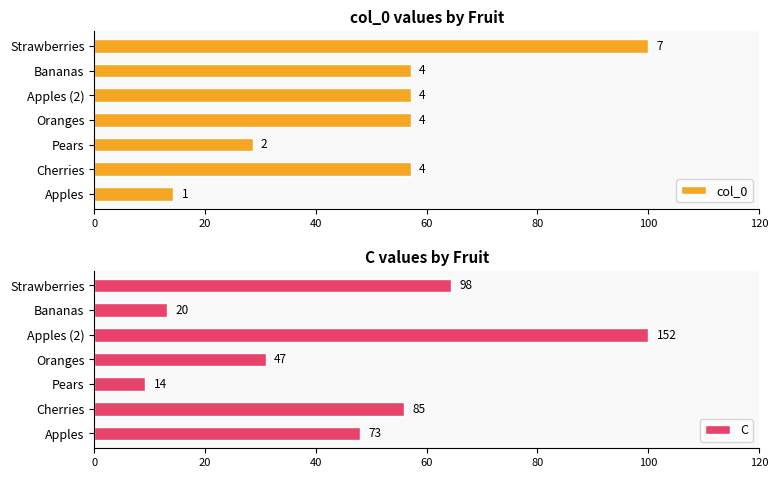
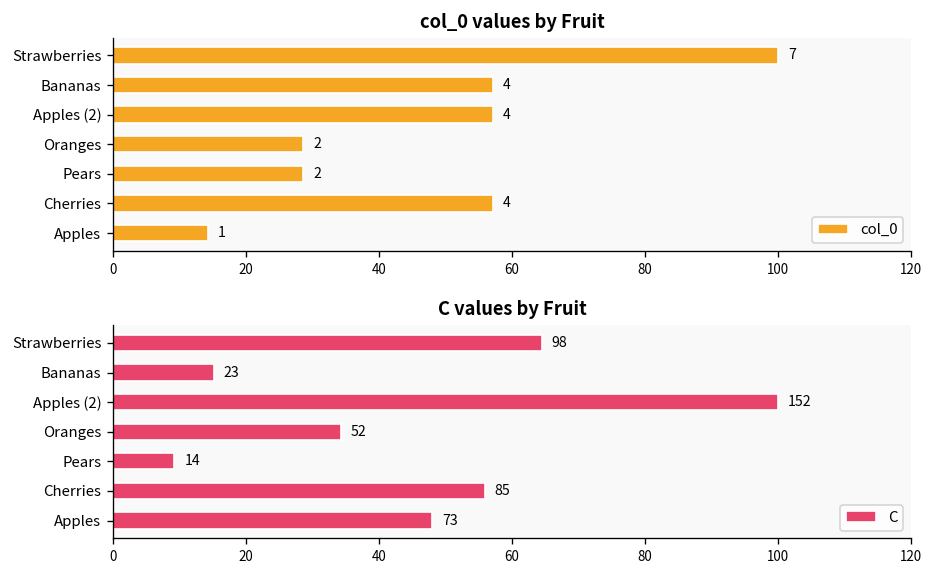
  {
    "col_0 values by Fruit": {
-     "Oranges": 4
+     "Oranges": 2
    },
    "C values by Fruit": {
-     "Bananas": 20,
-     "Oranges": 47
+     "Bananas": 23,
+     "Oranges": 52
    }
  }
